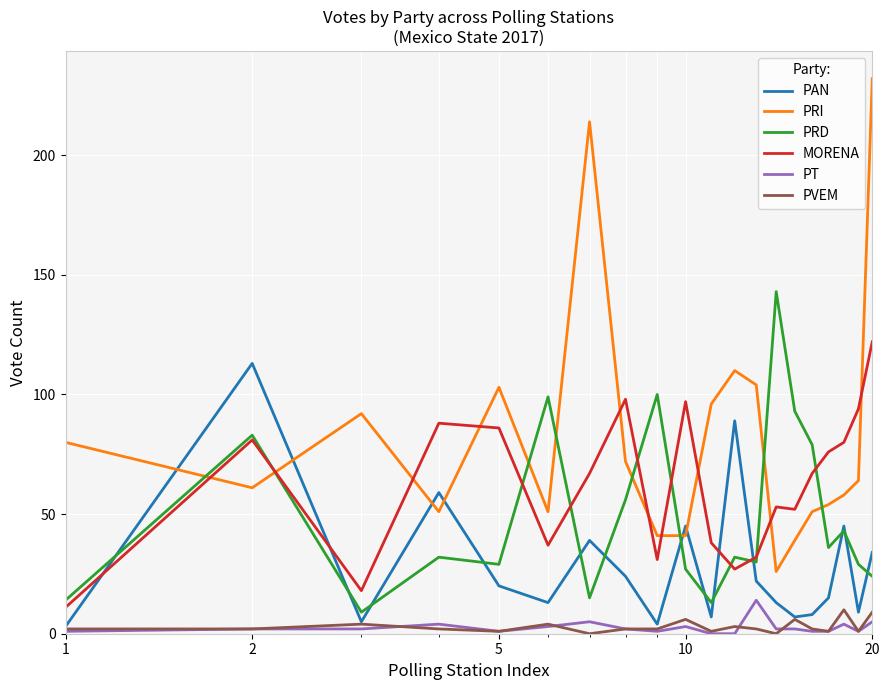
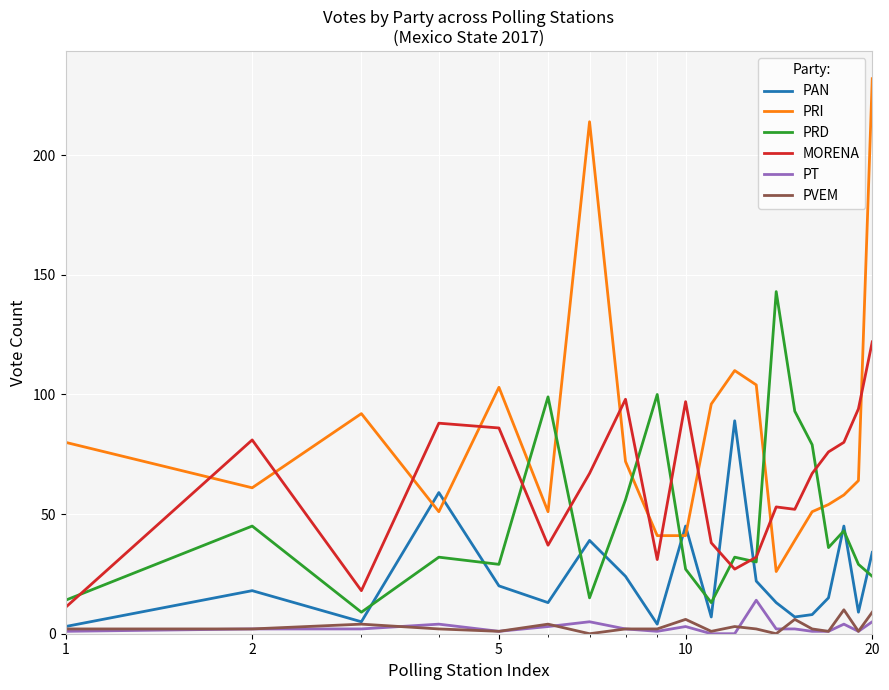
  {
    "PAN": {
-     "2": 113,
+     "2": 18,
      "5": 20,
      "10": 45,
      "20": 34
    },
    "PRI": {
      "1": 80,
      "2": 61,
      "5": 103,
      "10": 41,
      "20": 232
    },
    "PRD": {
      "1": 14,
-     "2": 83,
+     "2": 45,
      "5": 29,
      "10": 27,
      "20": 24
    },
    "MORENA": {
      "1": 11,
      "2": 81,
      "5": 86,
      "10": 97,
      "20": 122
    },
    "PT": {
      "10": 3,
      "20": 5
    },
    "PVEM": {
      "10": 6,
      "20": 9
    }
  }
